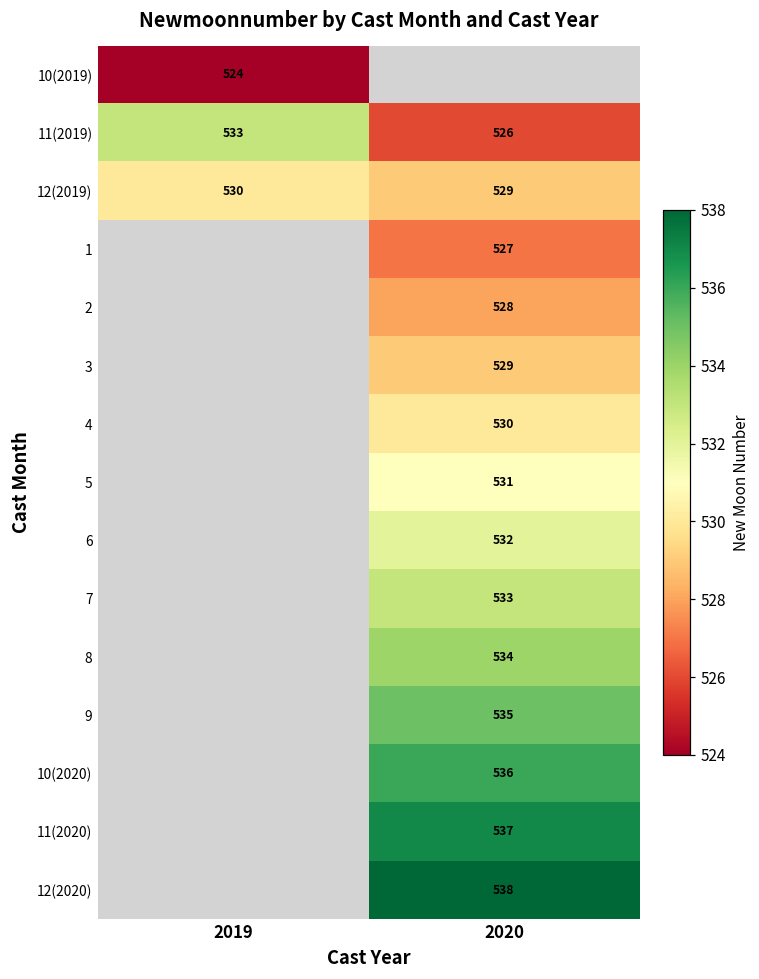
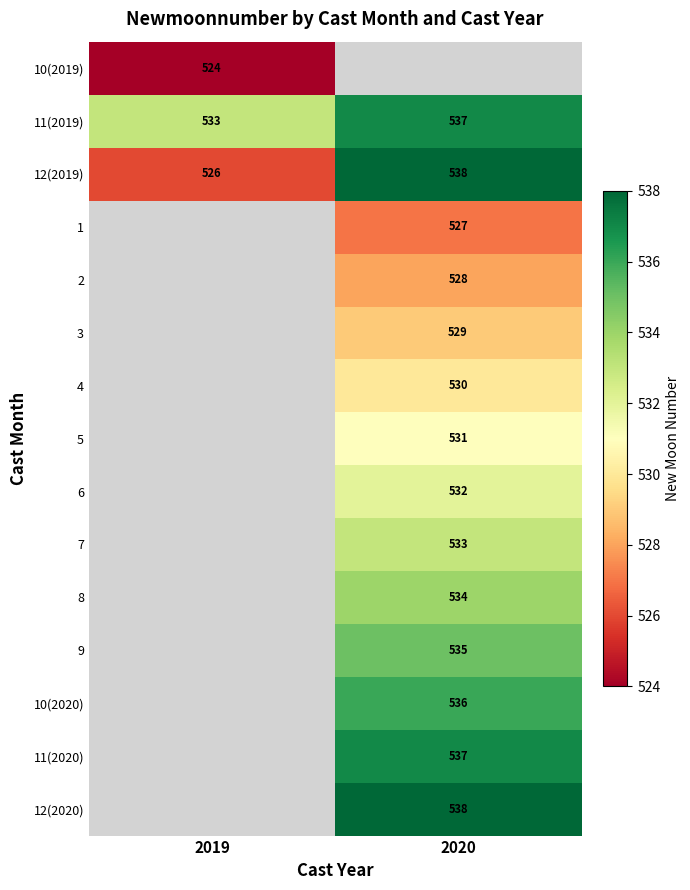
  {
    "10(2019)": {
      "2019": 524
    },
    "11(2019)": {
      "2019": 533,
-     "2020": 526
+     "2020": 537
    },
    "12(2019)": {
-     "2019": 530,
-     "2020": 529
+     "2019": 526,
+     "2020": 538
    },
    "1": {
      "2020": 527
    },
    "2": {
      "2020": 528
    },
    "3": {
      "2020": 529
    },
    "4": {
      "2020": 530
    },
    "5": {
      "2020": 531
    },
    "6": {
      "2020": 532
    },
    "7": {
      "2020": 533
    },
    "8": {
      "2020": 534
    },
    "9": {
      "2020": 535
    },
    "10(2020)": {
      "2020": 536
    },
    "11(2020)": {
      "2020": 537
    },
    "12(2020)": {
      "2020": 538
    }
  }
